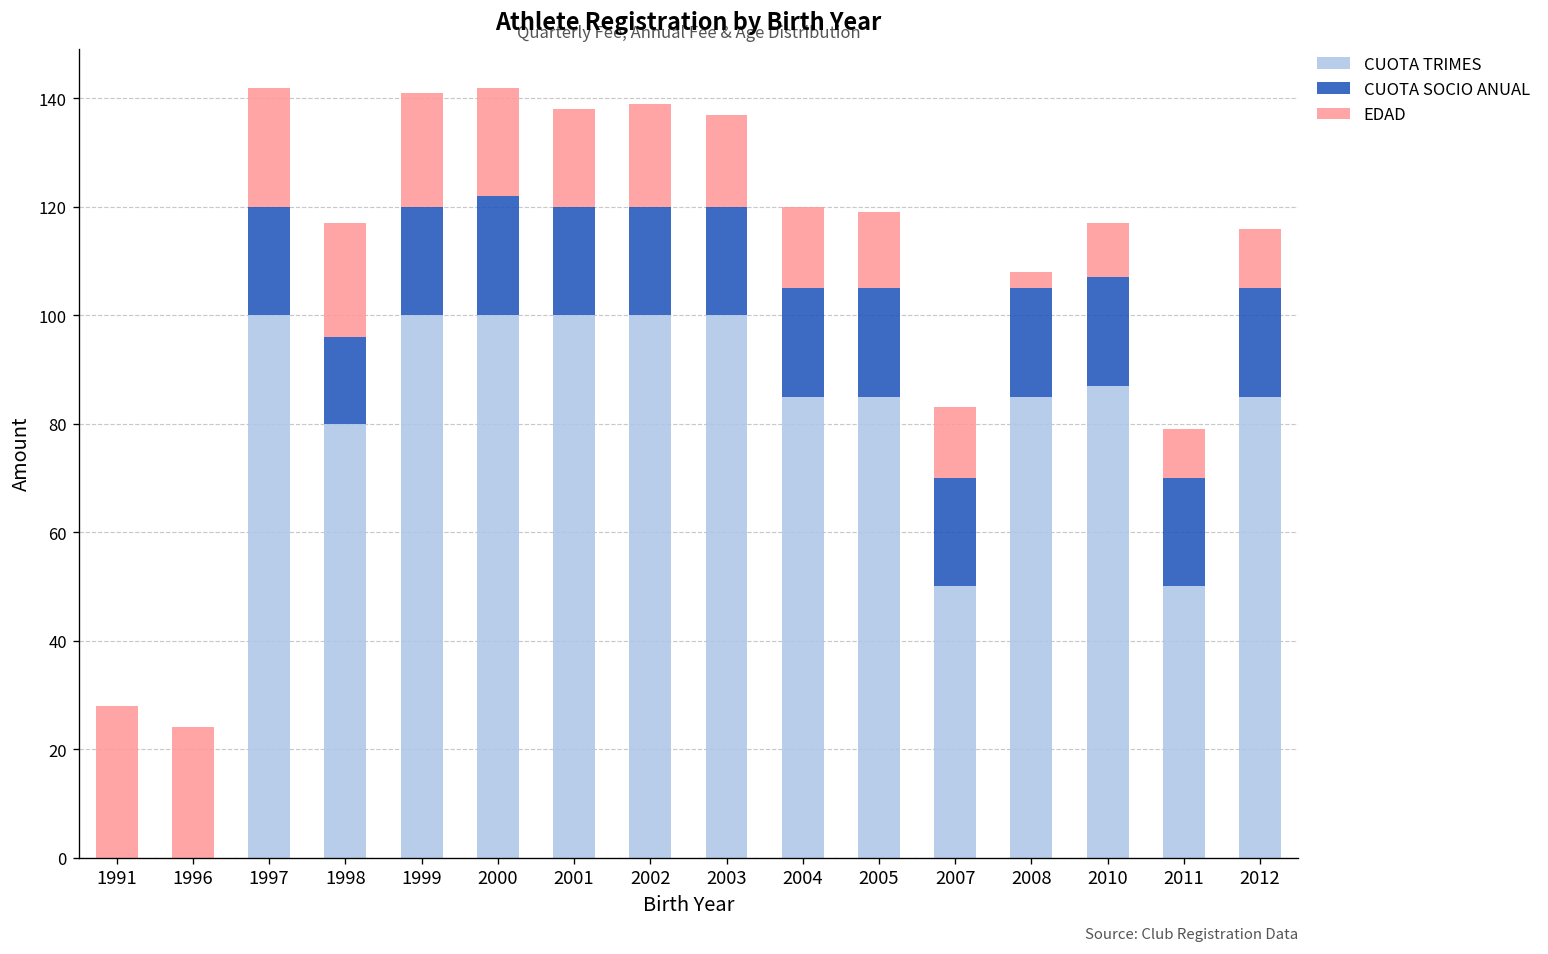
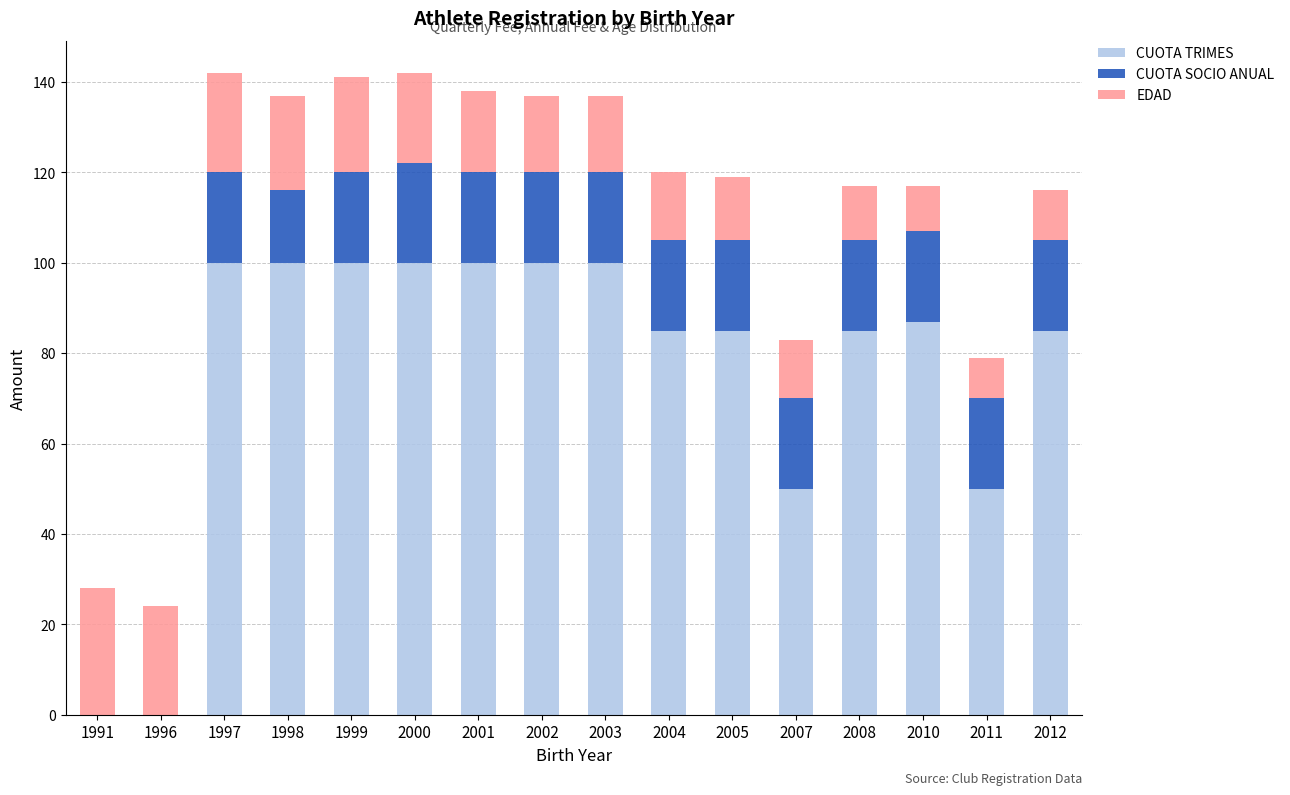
  {
    "CUOTA TRIMES": {
      "1991": 0,
      "1996": 0,
      "1997": 100,
-     "1998": 80,
+     "1998": 100,
      "1999": 100,
      "2000": 100,
      "2001": 100,
      "2002": 100,
      "2003": 100,
      "2004": 85,
      "2005": 85,
      "2007": 50,
      "2008": 85,
      "2010": 87,
      "2011": 50,
      "2012": 85
    },
    "CUOTA SOCIO ANUAL": {
      "1991": 0,
      "1996": 0,
      "1997": 20,
      "1998": 16,
      "1999": 20,
      "2000": 22,
      "2001": 20,
      "2002": 20,
      "2003": 20,
      "2004": 20,
      "2005": 20,
      "2007": 20,
      "2008": 20,
      "2010": 20,
      "2011": 20,
      "2012": 20
    },
    "EDAD": {
      "1991": 28,
      "1996": 24,
      "1997": 22,
      "1998": 21,
      "1999": 21,
      "2000": 20,
      "2001": 18,
-     "2002": 19,
+     "2002": 17,
      "2003": 17,
      "2004": 15,
      "2005": 14,
      "2007": 13,
-     "2008": 3,
+     "2008": 12,
      "2010": 10,
      "2011": 9,
      "2012": 11
    }
  }
